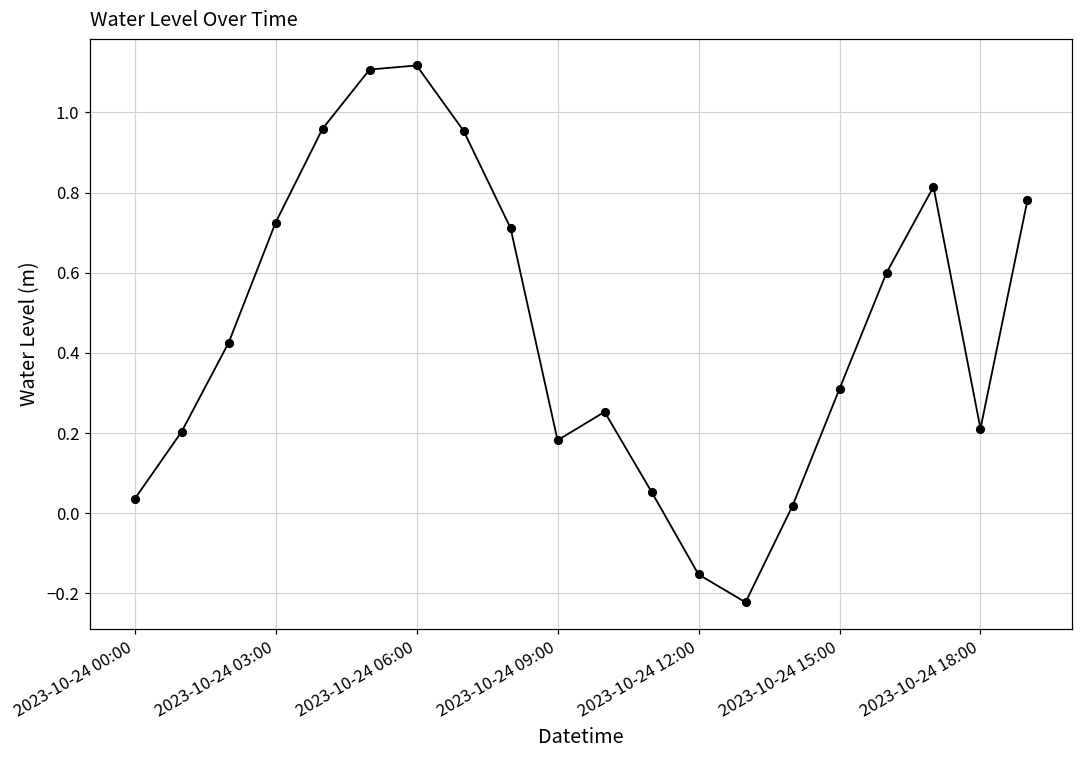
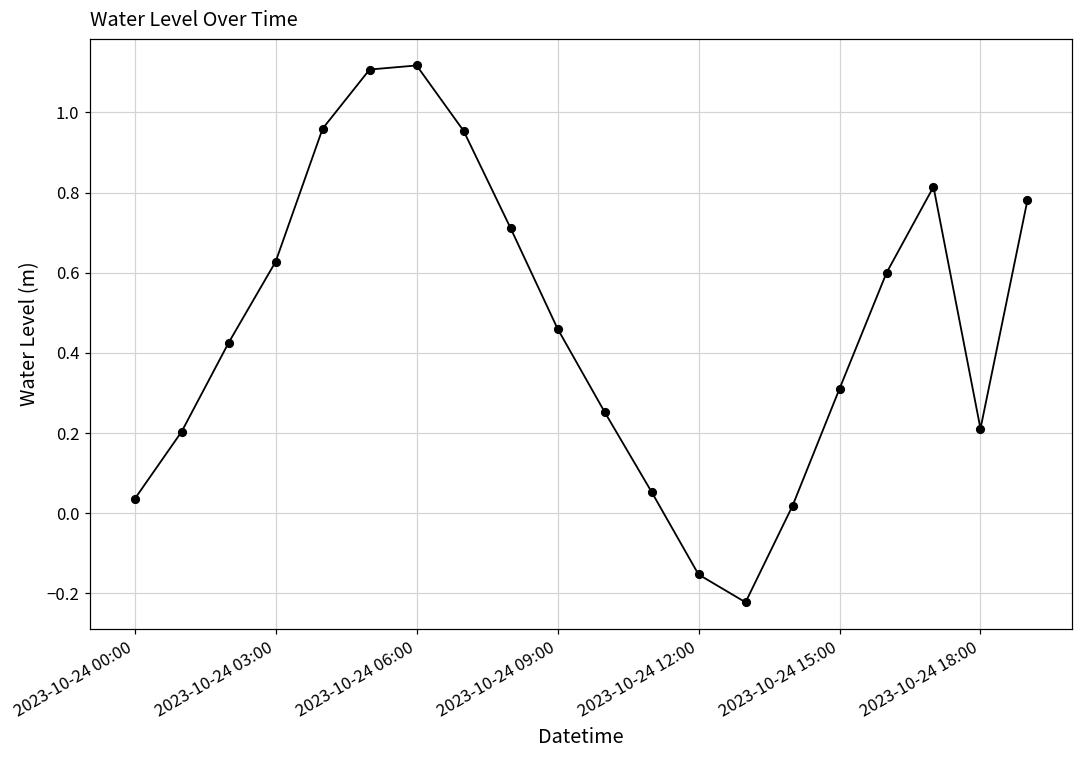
  {
    "2023-10-24 00:00": 0.04,
-   "2023-10-24 03:00": 0.73,
+   "2023-10-24 03:00": 0.63,
    "2023-10-24 06:00": 1.12,
-   "2023-10-24 09:00": 0.18,
+   "2023-10-24 09:00": 0.46,
    "2023-10-24 12:00": -0.15,
    "2023-10-24 15:00": 0.31,
    "2023-10-24 18:00": 0.21
  }
